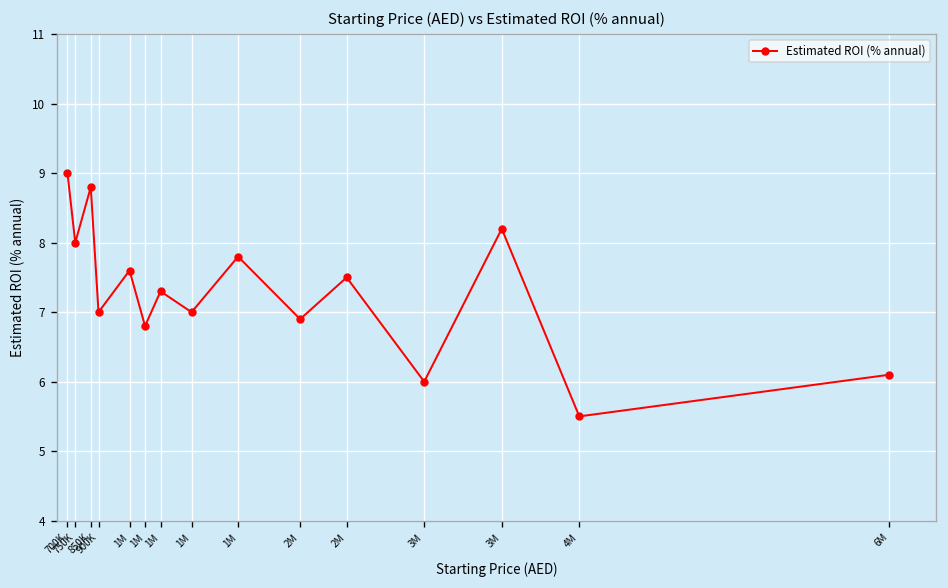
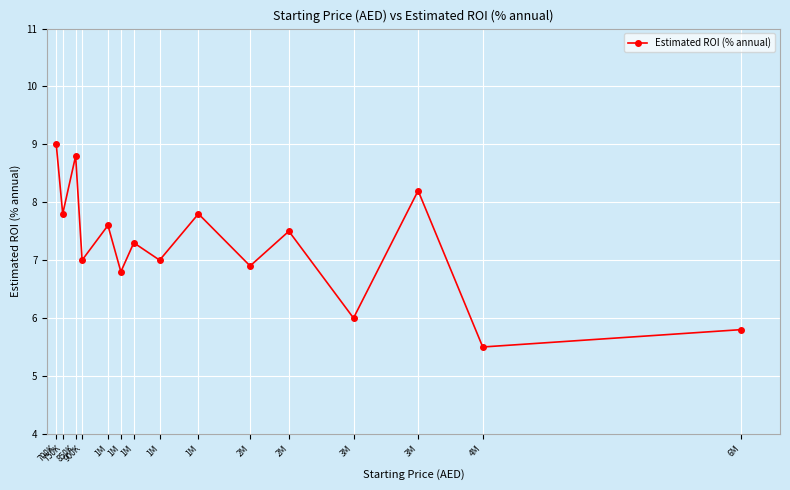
  {
    "700K": 9.0,
-   "750K": 8.0,
+   "750K": 7.8,
    "850K": 8.8,
    "900K": 7.0,
    "4M": 5.5,
-   "6M": 6.1
+   "6M": 5.8
  }
